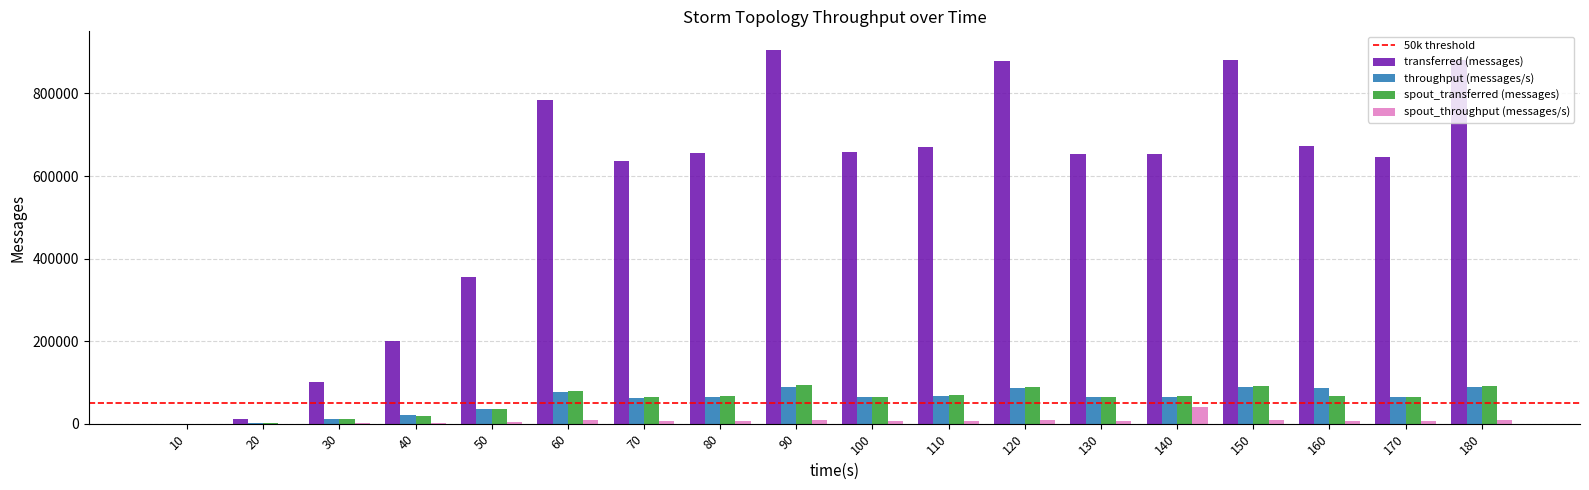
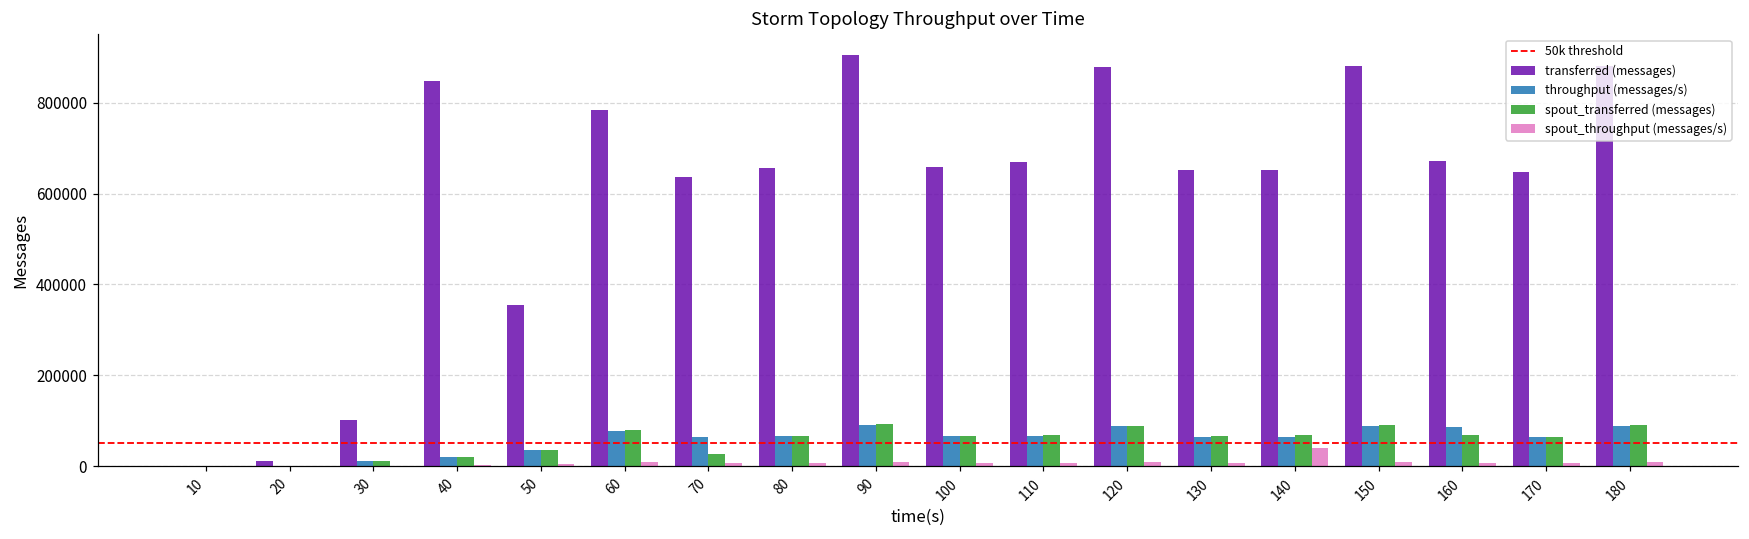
  {
    "transferred (messages)": {
      "10": 0,
      "20": 10000,
      "30": 100000,
-     "40": 200000,
+     "40": 850000,
      "50": 350000,
      "60": 780000,
      "70": 640000,
      "80": 660000,
      "90": 910000,
      "100": 660000,
      "110": 670000,
      "120": 880000,
      "130": 650000,
      "140": 650000,
      "150": 880000,
      "160": 670000,
      "170": 650000
    },
    "throughput (messages/s)": {
      "10": 0,
      "30": 10000,
      "40": 20000,
      "50": 40000,
      "60": 80000,
      "70": 60000,
      "80": 70000,
      "90": 90000,
      "100": 70000,
      "110": 70000,
      "120": 90000,
      "130": 60000,
      "140": 70000,
      "150": 90000,
      "160": 90000,
      "170": 60000,
      "180": 90000
    },
    "spout_transferred (messages)": {
      "10": 0,
      "30": 10000,
      "40": 20000,
      "50": 40000,
      "60": 80000,
-     "70": 70000,
+     "70": 30000,
      "80": 70000,
      "90": 90000,
      "100": 70000,
      "110": 70000,
      "120": 90000,
      "130": 70000,
      "140": 70000,
      "150": 90000,
      "160": 70000,
      "170": 60000,
      "180": 90000
    },
    "spout_throughput (messages/s)": {
      "10": 0,
      "60": 10000,
      "70": 10000,
      "80": 10000,
      "90": 10000,
      "100": 10000,
      "110": 10000,
      "120": 10000,
      "130": 10000,
      "140": 40000,
      "150": 10000,
      "160": 10000,
      "170": 10000,
      "180": 10000
    }
  }
